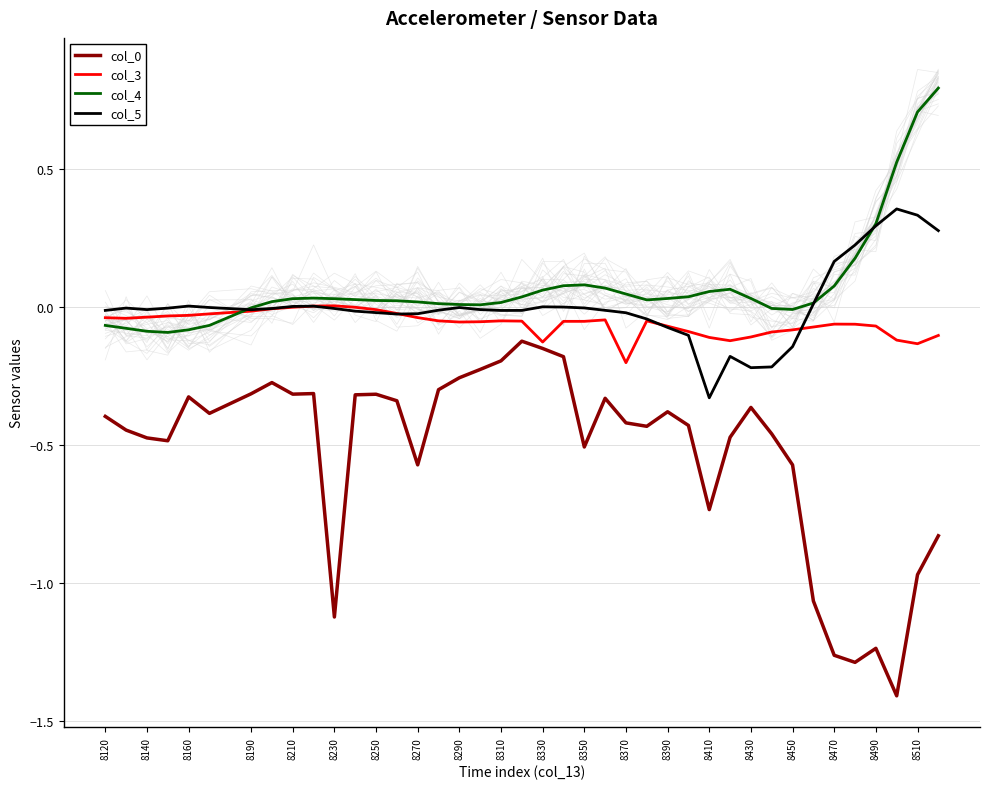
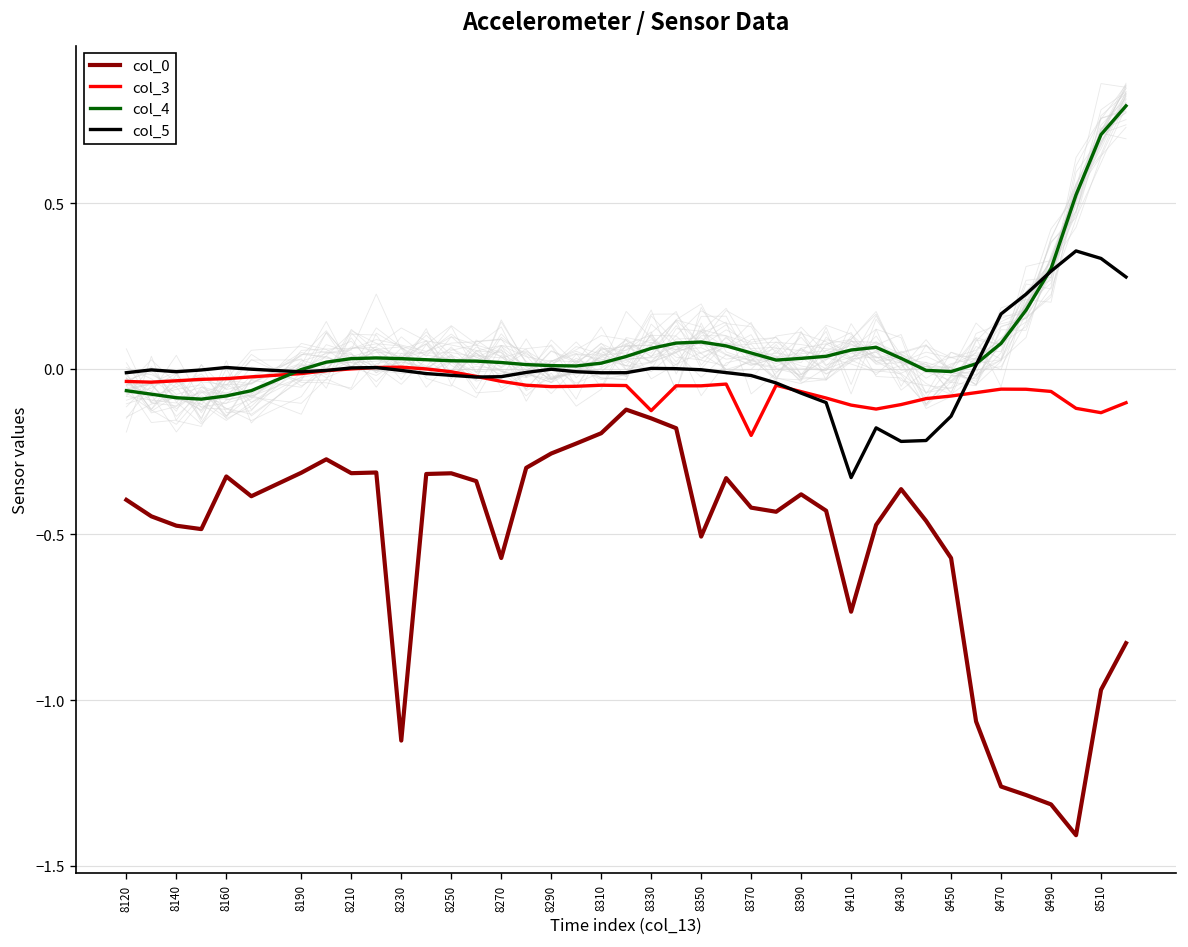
  {
    "col_0": {
      "8120": -0.40,
      "8140": -0.47,
      "8160": -0.32,
      "8190": -0.31,
      "8210": -0.31,
      "8230": -1.12,
      "8250": -0.32,
      "8270": -0.57,
      "8290": -0.26,
      "8310": -0.19,
      "8330": -0.15,
      "8350": -0.51,
      "8370": -0.42,
      "8390": -0.38,
      "8410": -0.73,
      "8430": -0.36,
      "8450": -0.57,
      "8470": -1.26,
-     "8490": -1.24,
+     "8490": -1.31,
      "8510": -0.97
    },
    "col_3": {
      "8270": -0.04,
      "8290": -0.05,
      "8330": -0.13,
      "8350": -0.05,
      "8370": -0.20,
      "8410": -0.11,
      "8430": -0.11,
      "8490": -0.07,
      "8510": -0.13
    },
    "col_4": {
      "8270": 0.02
    },
    "col_5": {
      "8370": -0.02,
      "8410": -0.33,
      "8430": -0.22,
      "8450": -0.14,
      "8510": 0.33
    }
  }
